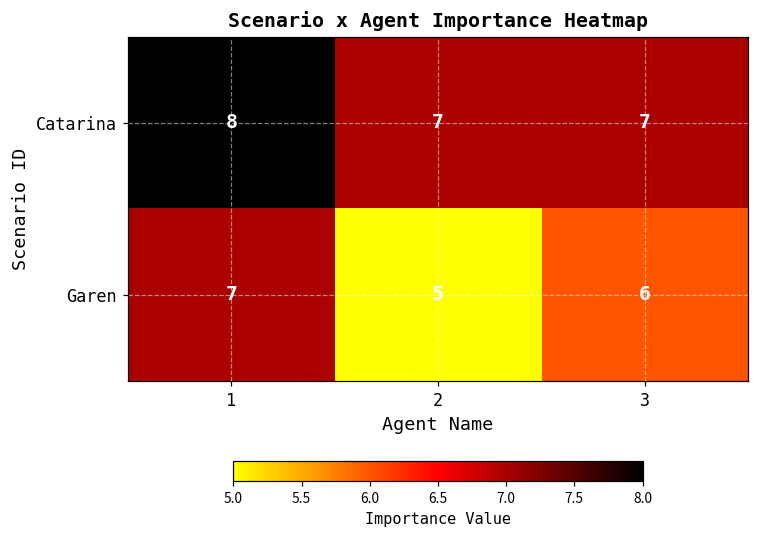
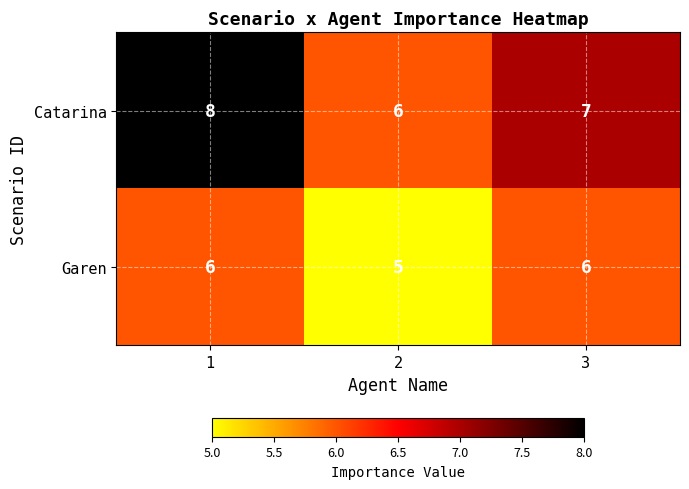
  {
    "Catarina": {
      "1": 8,
-     "2": 7,
+     "2": 6,
      "3": 7
    },
    "Garen": {
-     "1": 7,
+     "1": 6,
      "2": 5,
      "3": 6
    }
  }
